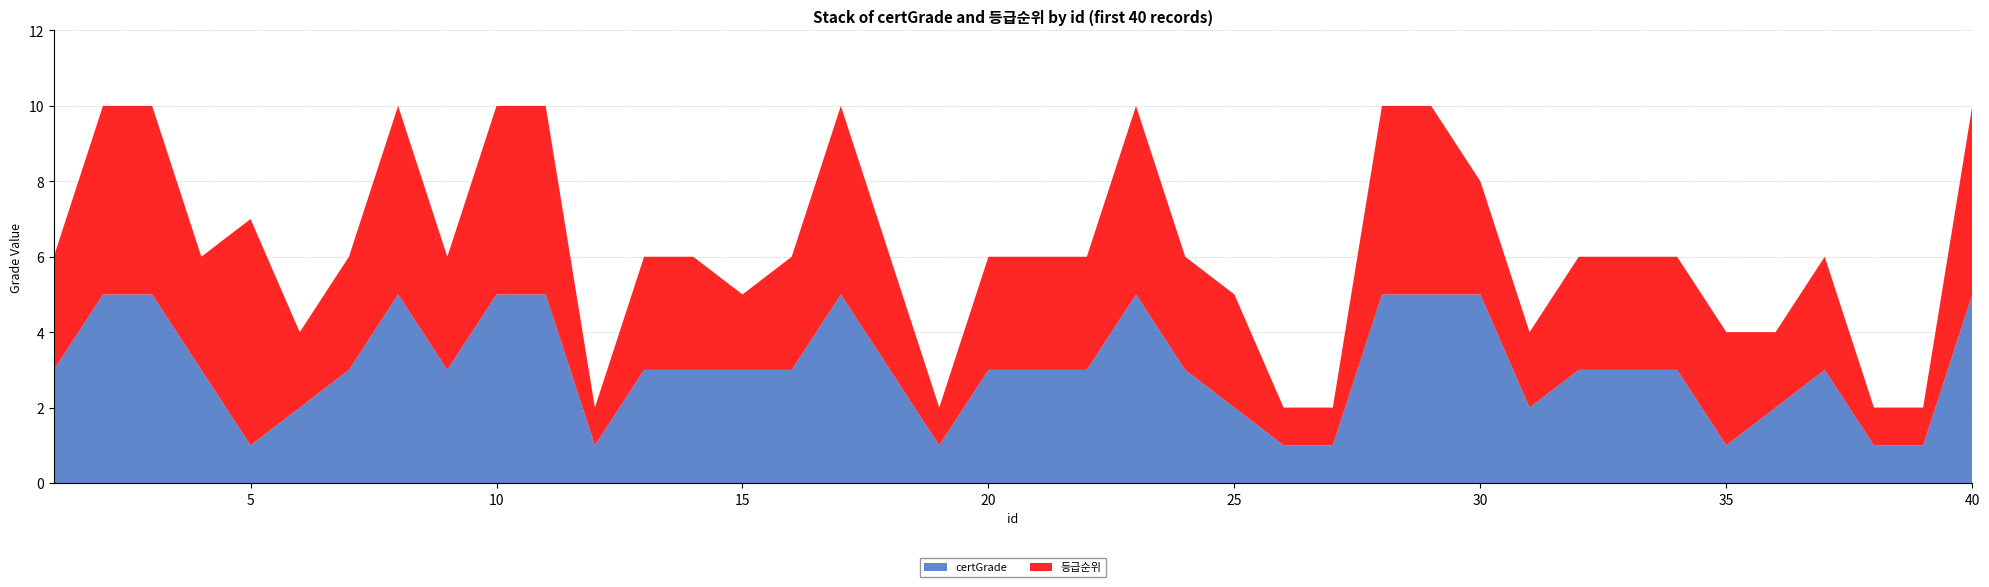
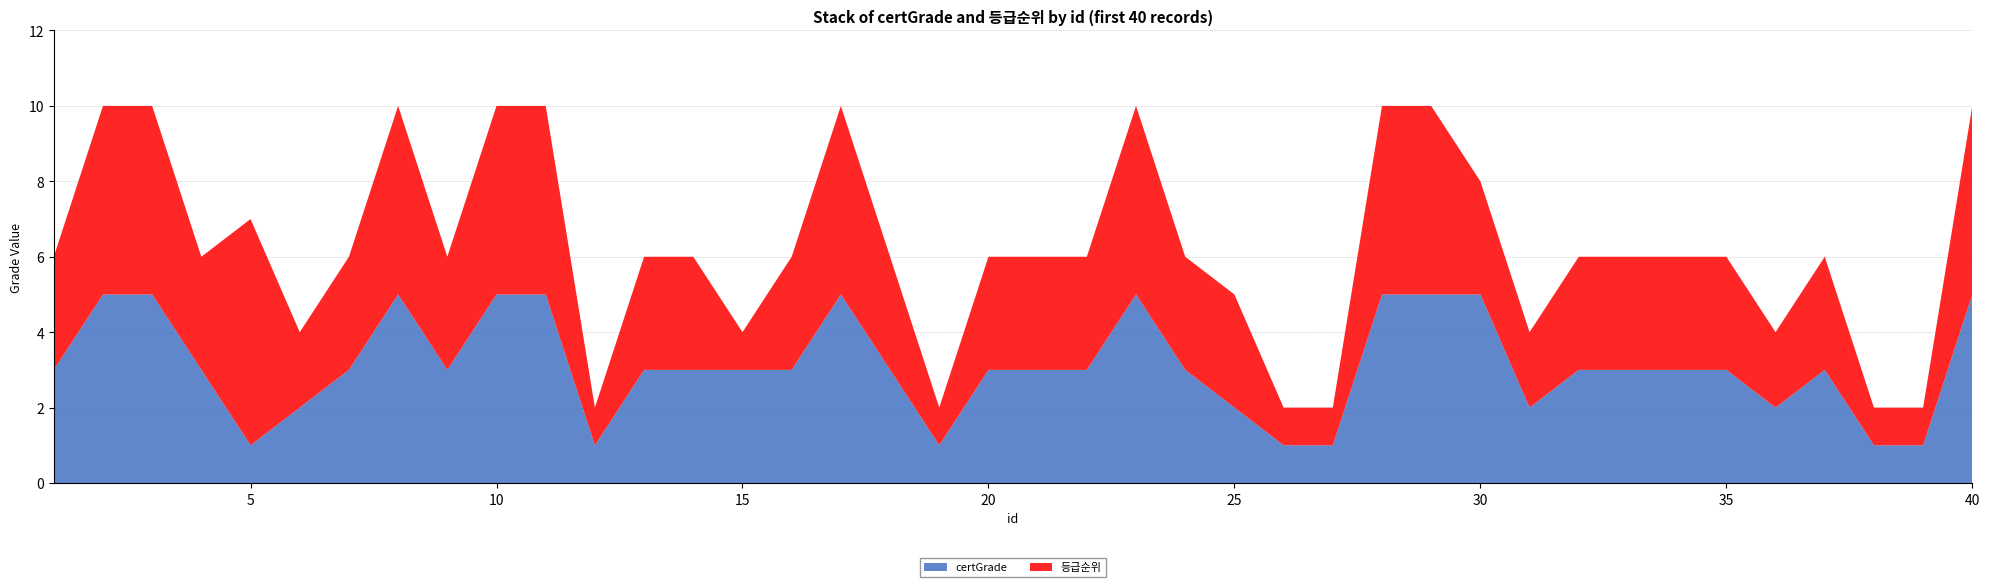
  {
    "certGrade": {
      "5": 1,
      "10": 5,
      "15": 3,
      "20": 3,
      "25": 2,
      "30": 5,
-     "35": 1,
+     "35": 3,
      "40": 5
    },
    "등급순위": {
-     "15": 2
+     "15": 1
    }
  }
